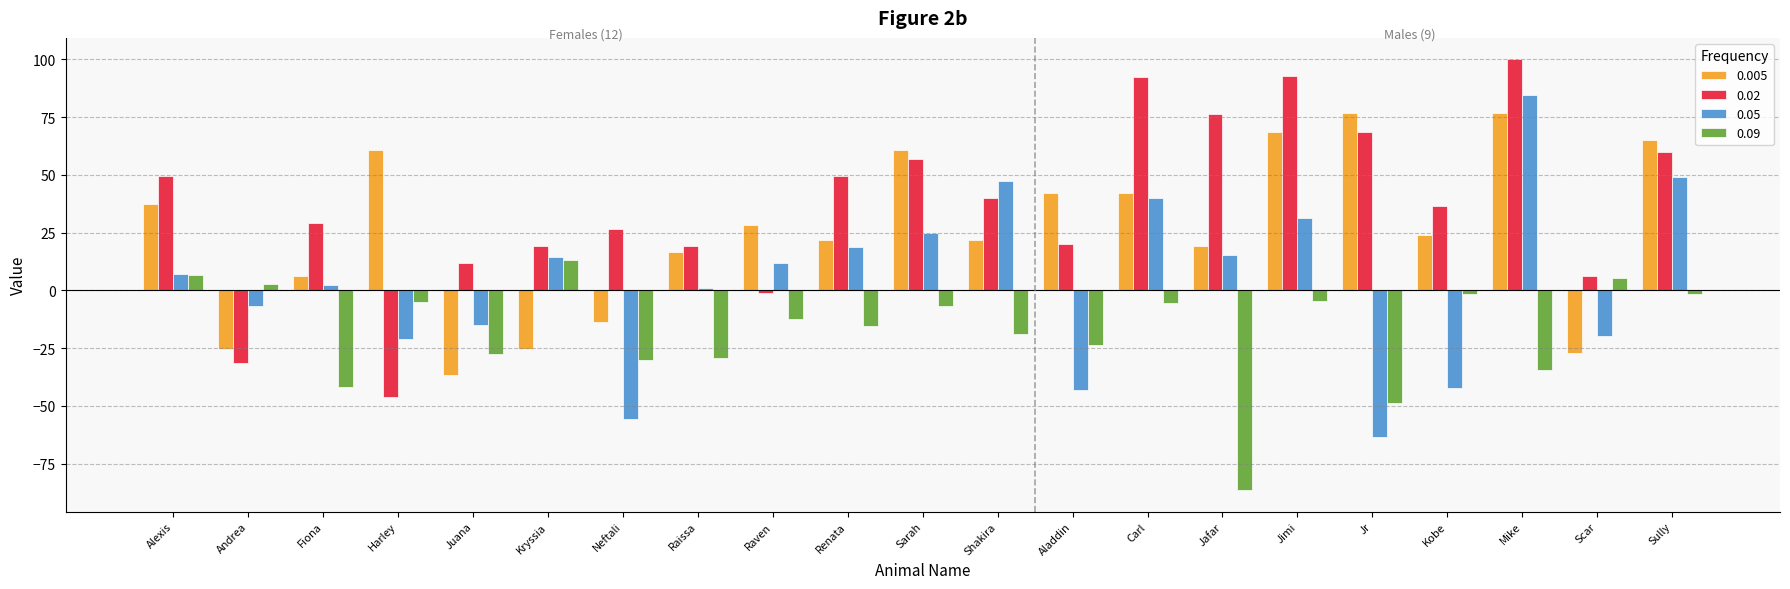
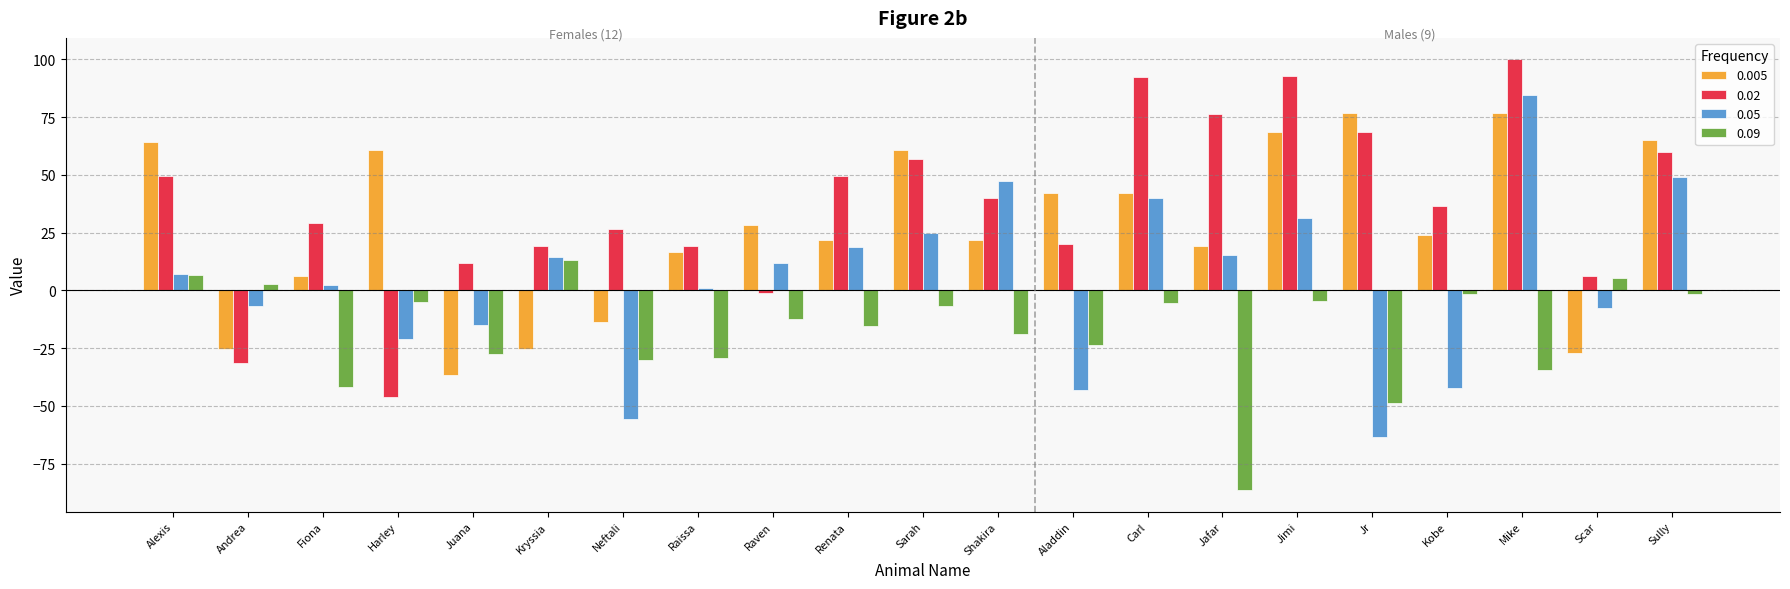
  {
    "0.005": {
-     "Alexis": 37,
+     "Alexis": 64,
      "Andrea": -25,
      "Fiona": 6,
      "Harley": 61,
      "Juana": -37,
      "Kryssia": -25,
      "Neftali": -14,
      "Raissa": 17,
      "Raven": 28,
      "Renata": 22,
      "Sarah": 61,
      "Shakira": 22,
      "Aladdin": 42,
      "Carl": 42,
      "Jafar": 19,
      "Jimi": 69,
      "Jr": 77,
      "Kobe": 24,
      "Mike": 77,
      "Scar": -27,
      "Sully": 65
    },
    "0.02": {
      "Alexis": 49,
      "Andrea": -31,
      "Fiona": 29,
      "Harley": -46,
      "Juana": 12,
      "Kryssia": 19,
      "Neftali": 27,
      "Raissa": 19,
      "Renata": 49,
      "Sarah": 57,
      "Shakira": 40,
      "Aladdin": 20,
      "Carl": 92,
      "Jafar": 77,
      "Jimi": 93,
      "Jr": 69,
      "Kobe": 37,
      "Mike": 100,
      "Scar": 6,
      "Sully": 60
    },
    "0.05": {
      "Alexis": 7,
      "Andrea": -7,
      "Fiona": 2,
      "Harley": -21,
      "Juana": -15,
      "Kryssia": 14,
      "Neftali": -56,
      "Raven": 12,
      "Renata": 19,
      "Sarah": 25,
      "Shakira": 47,
      "Aladdin": -43,
      "Carl": 40,
      "Jafar": 15,
      "Jimi": 31,
      "Jr": -63,
      "Kobe": -42,
      "Mike": 85,
-     "Scar": -20,
+     "Scar": -7,
      "Sully": 49
    },
    "0.09": {
      "Alexis": 7,
      "Andrea": 3,
      "Fiona": -42,
      "Harley": -5,
      "Juana": -28,
      "Kryssia": 13,
      "Neftali": -30,
      "Raissa": -29,
      "Raven": -12,
      "Renata": -15,
      "Sarah": -7,
      "Shakira": -19,
      "Aladdin": -24,
      "Carl": -5,
      "Jafar": -86,
      "Jimi": -5,
      "Jr": -49,
      "Kobe": -1,
      "Mike": -34,
      "Scar": 6,
      "Sully": -2
    }
  }
